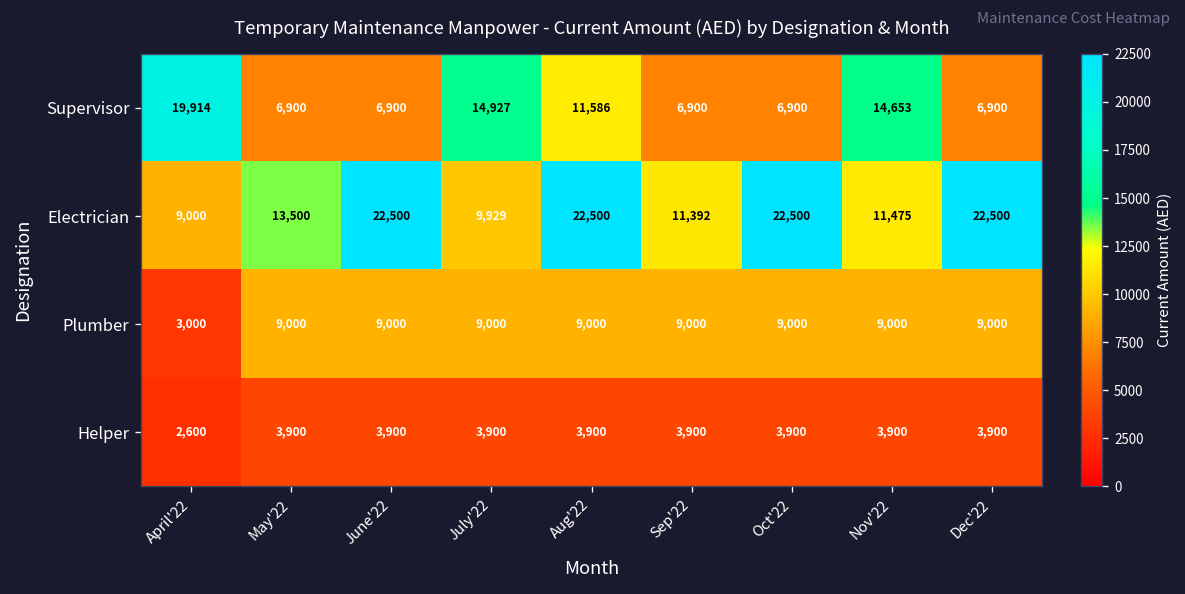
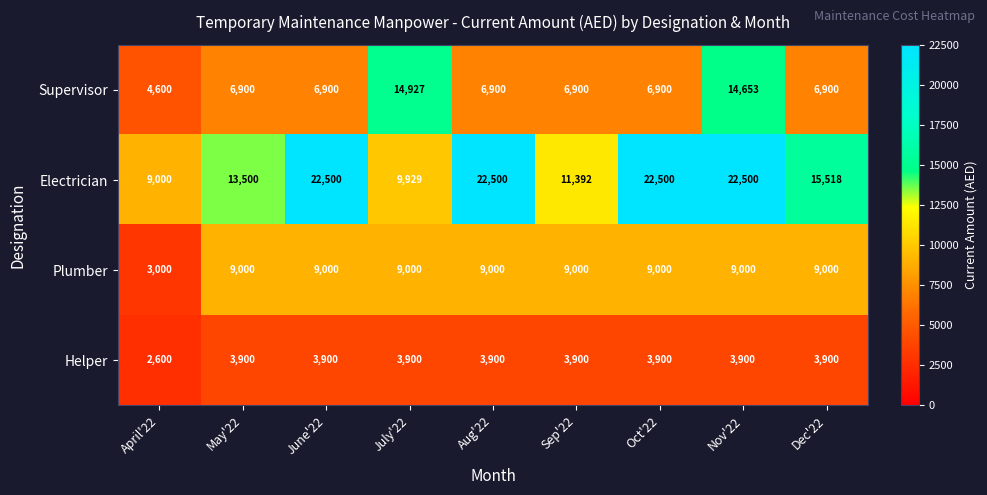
  {
    "Supervisor": {
-     "April'22": "19,914",
+     "April'22": "4,600",
      "May'22": "6,900",
      "June'22": "6,900",
      "July'22": "14,927",
-     "Aug'22": "11,586",
+     "Aug'22": "6,900",
      "Sep'22": "6,900",
      "Oct'22": "6,900",
      "Nov'22": "14,653",
      "Dec'22": "6,900"
    },
    "Electrician": {
      "April'22": "9,000",
      "May'22": "13,500",
      "June'22": "22,500",
      "July'22": "9,929",
      "Aug'22": "22,500",
      "Sep'22": "11,392",
      "Oct'22": "22,500",
-     "Nov'22": "11,475",
-     "Dec'22": "22,500"
+     "Nov'22": "22,500",
+     "Dec'22": "15,518"
    },
    "Plumber": {
      "April'22": "3,000",
      "May'22": "9,000",
      "June'22": "9,000",
      "July'22": "9,000",
      "Aug'22": "9,000",
      "Sep'22": "9,000",
      "Oct'22": "9,000",
      "Nov'22": "9,000",
      "Dec'22": "9,000"
    },
    "Helper": {
      "April'22": "2,600",
      "May'22": "3,900",
      "June'22": "3,900",
      "July'22": "3,900",
      "Aug'22": "3,900",
      "Sep'22": "3,900",
      "Oct'22": "3,900",
      "Nov'22": "3,900",
      "Dec'22": "3,900"
    }
  }
